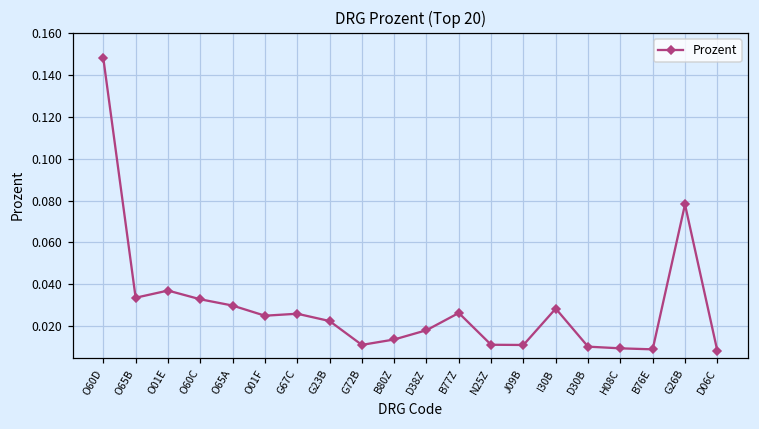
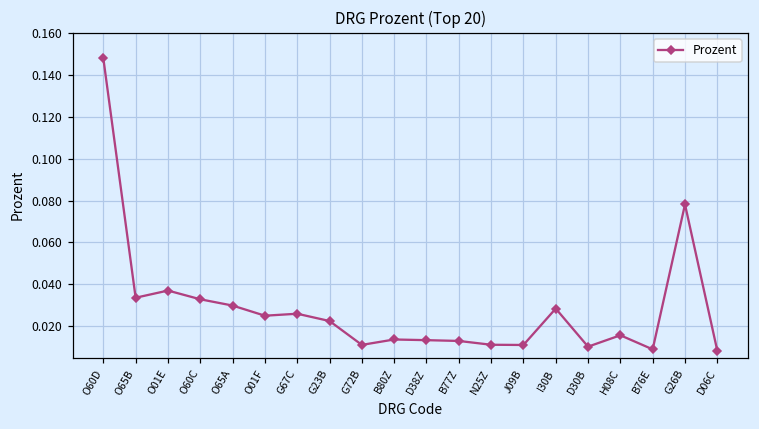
  {
    "O60D": 0.148,
    "O65B": 0.034,
    "O01E": 0.037,
    "O60C": 0.033,
    "O65A": 0.030,
    "O01F": 0.025,
    "G67C": 0.026,
    "G23B": 0.022,
    "G72B": 0.011,
    "B80Z": 0.014,
-   "D38Z": 0.018,
-   "B77Z": 0.026,
+   "D38Z": 0.013,
+   "B77Z": 0.013,
    "N25Z": 0.011,
    "J09B": 0.011,
    "I30B": 0.028,
    "D30B": 0.010,
-   "H08C": 0.009,
+   "H08C": 0.016,
    "B76E": 0.009,
    "G26B": 0.078,
    "D06C": 0.008
  }
